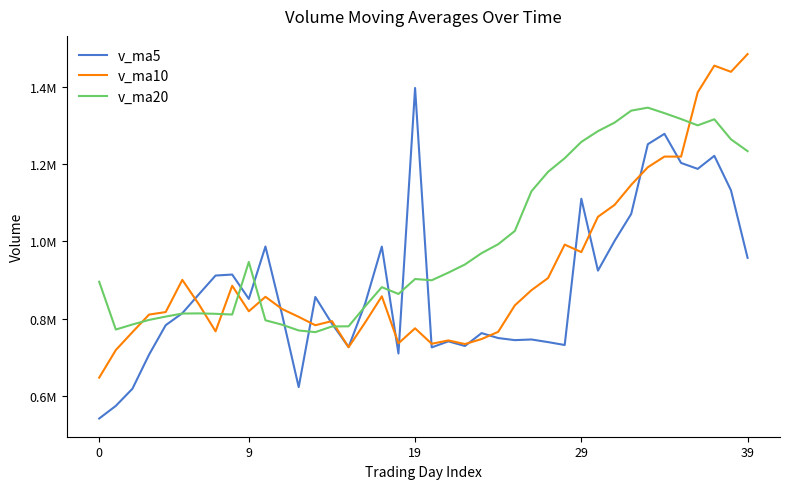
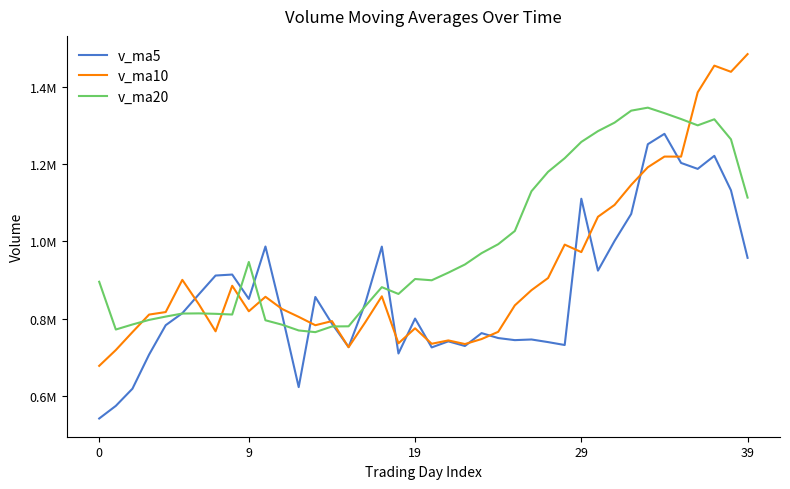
  {
    "v_ma5": {
      "0": 540000,
      "9": 850000,
-     "19": 1400000,
+     "19": 800000,
      "29": 1110000,
      "39": 960000
    },
    "v_ma10": {
-     "0": 650000,
+     "0": 680000,
      "9": 820000,
      "19": 770000,
      "29": 970000,
      "39": 1480000
    },
    "v_ma20": {
      "0": 900000,
      "9": 950000,
      "19": 900000,
      "29": 1260000,
-     "39": 1230000
+     "39": 1110000
    }
  }
